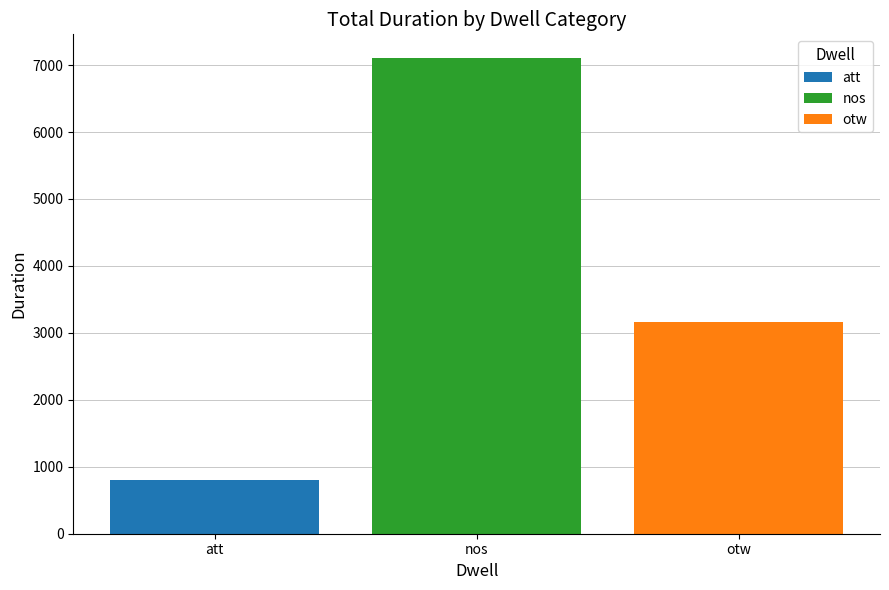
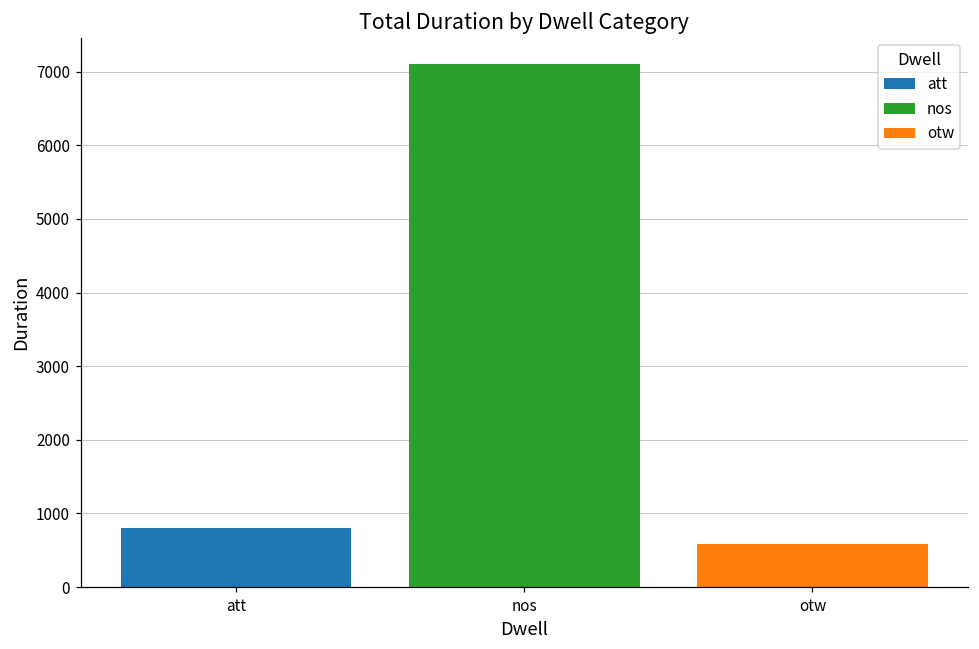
  {
    "att": 800,
    "nos": 7100,
-   "otw": 3200
+   "otw": 600
  }
